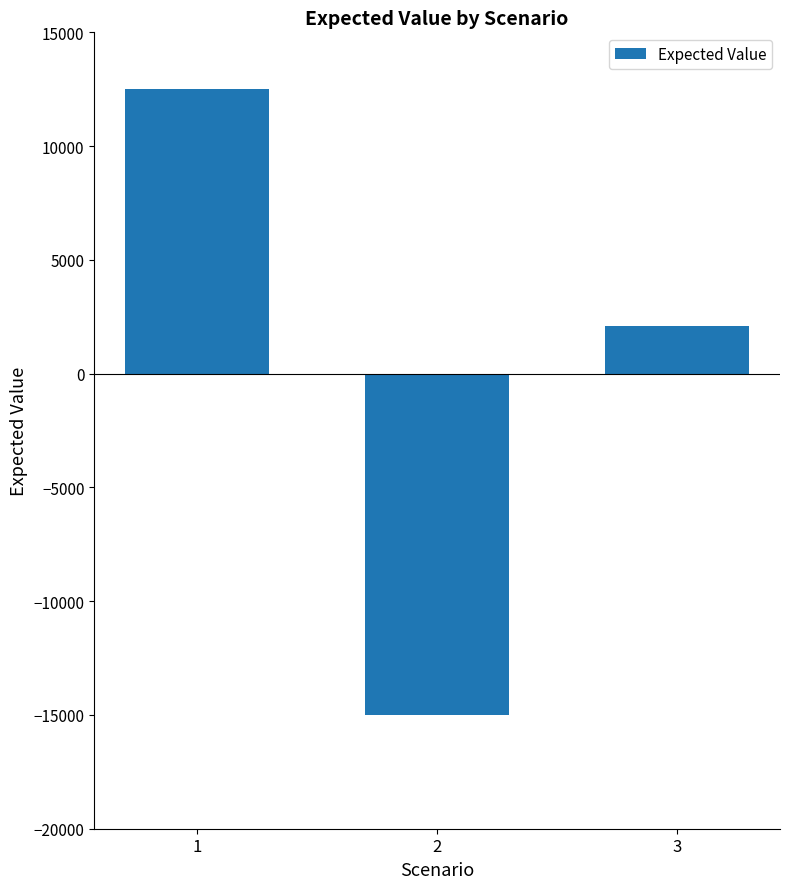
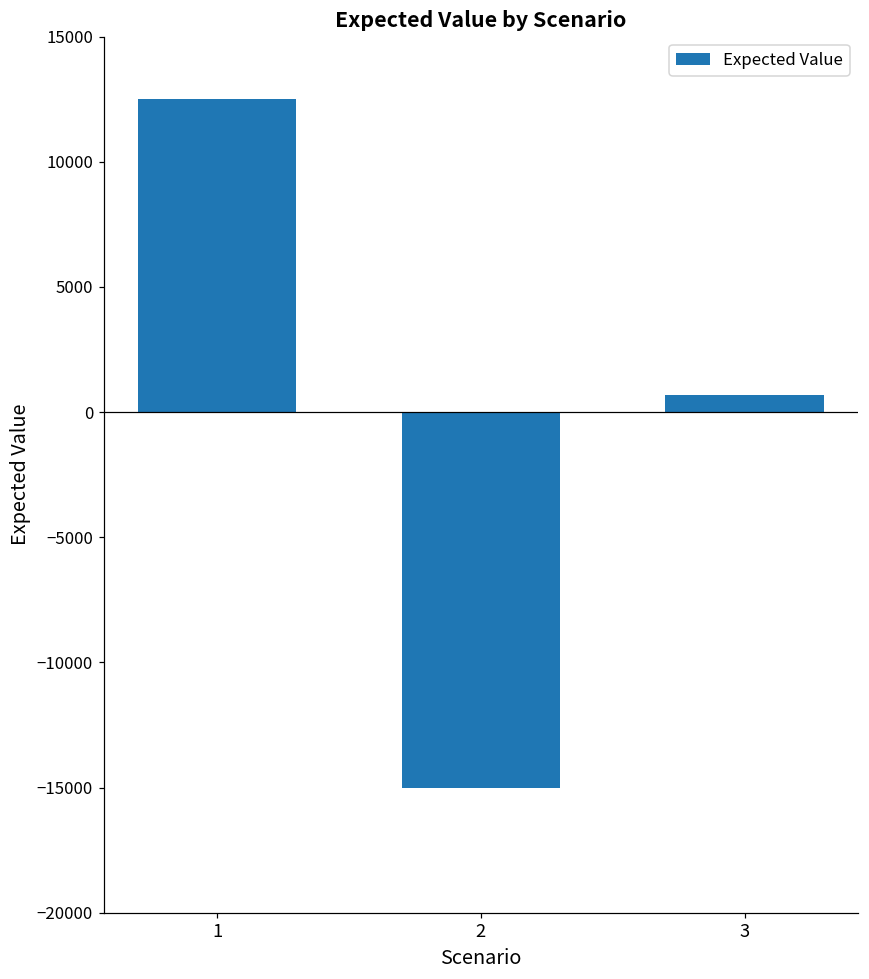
  {
    "1": 12500,
    "2": -15000,
-   "3": 2100
+   "3": 700
  }
